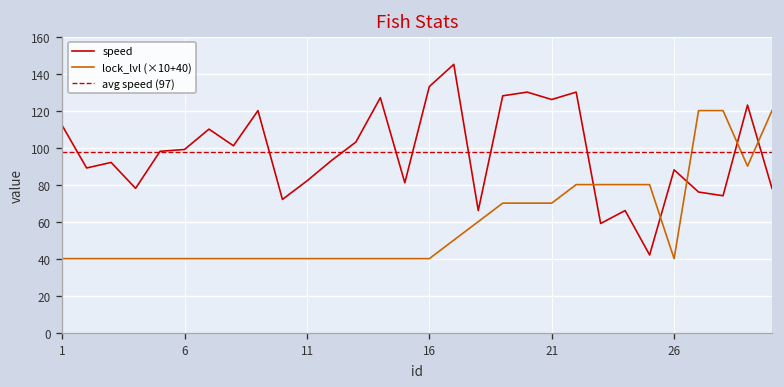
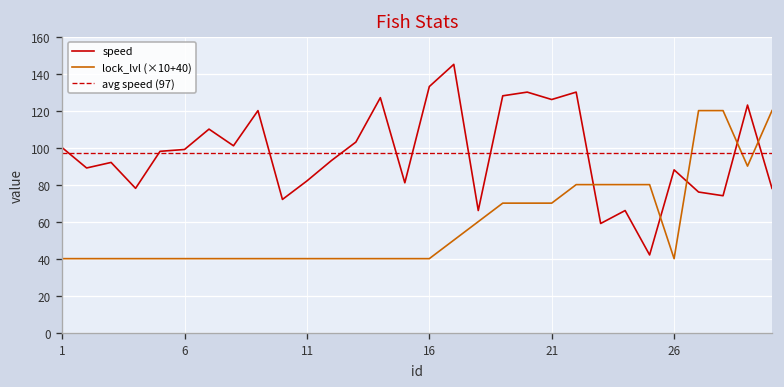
  {
    "speed": {
-     "1": 112,
+     "1": 100,
      "6": 99,
      "11": 82,
      "16": 133,
      "21": 126,
      "26": 88
    },
    "lock_lvl (×10+40)": {
      "1": 40,
      "6": 40,
      "11": 40,
      "16": 40,
      "21": 70,
      "26": 40
    }
  }
